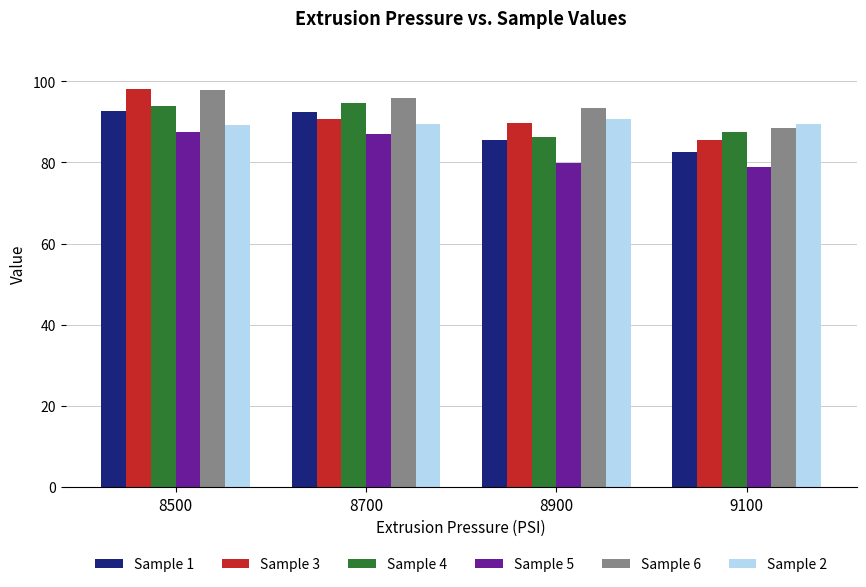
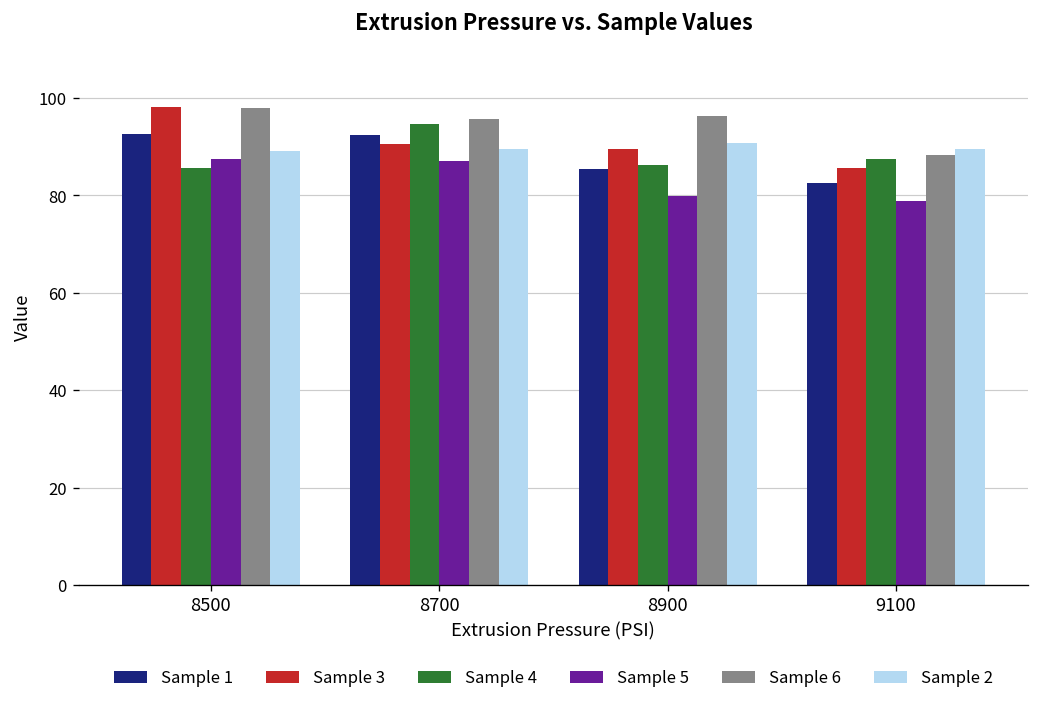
  {
    "Sample 1": {
      "8500": 93,
      "8700": 93,
      "8900": 86,
      "9100": 83
    },
    "Sample 3": {
      "8500": 98,
      "8700": 91,
      "8900": 90,
      "9100": 86
    },
    "Sample 4": {
-     "8500": 94,
+     "8500": 86,
      "8700": 95,
      "8900": 86,
      "9100": 87
    },
    "Sample 5": {
      "8500": 87,
      "8700": 87,
      "8900": 80,
      "9100": 79
    },
    "Sample 6": {
      "8500": 98,
      "8700": 96,
-     "8900": 93,
+     "8900": 96,
      "9100": 88
    },
    "Sample 2": {
      "8500": 89,
      "8700": 90,
      "8900": 91,
      "9100": 90
    }
  }
